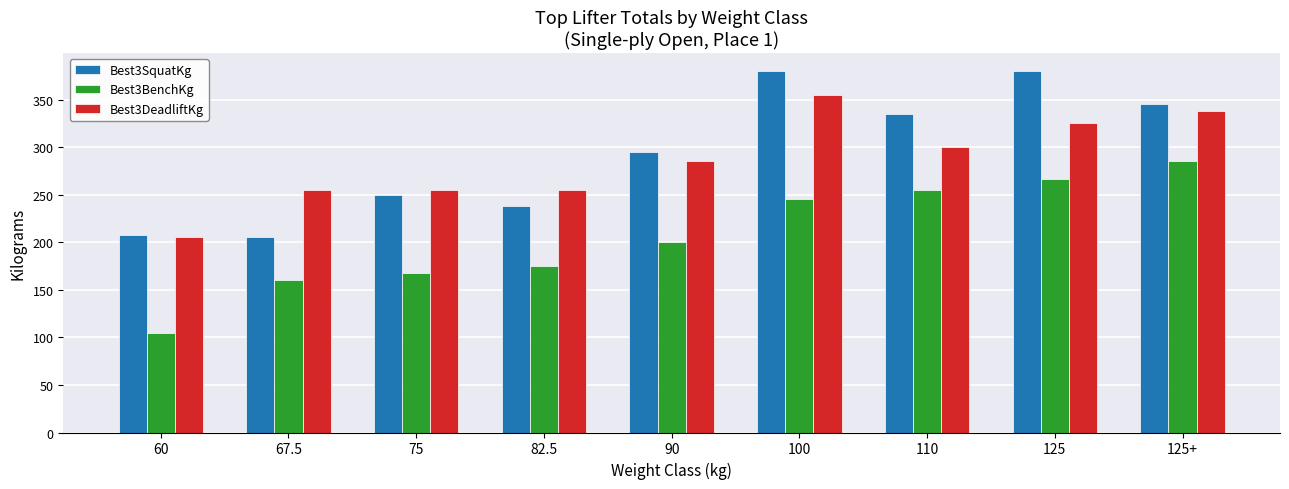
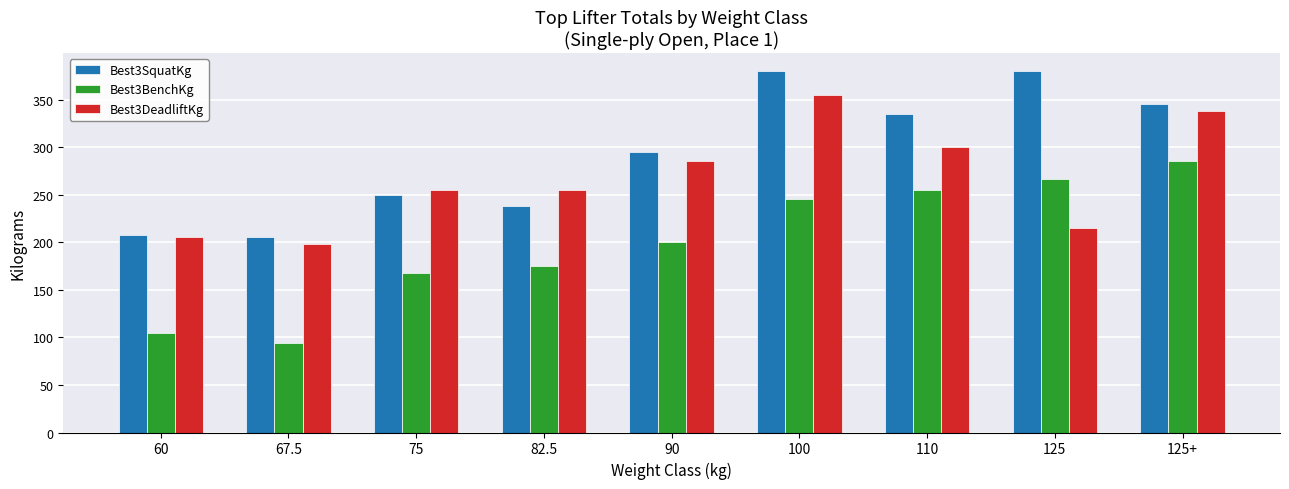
  {
    "Best3SquatKg": {
      "60": 210,
      "67.5": 210,
      "75": 250,
      "82.5": 240,
      "90": 300,
      "100": 380,
      "110": 340,
      "125": 380,
      "125+": 350
    },
    "Best3BenchKg": {
      "60": 110,
-     "67.5": 160,
+     "67.5": 90,
      "75": 170,
      "82.5": 180,
      "90": 200,
      "100": 250,
      "110": 260,
      "125": 270,
      "125+": 290
    },
    "Best3DeadliftKg": {
      "60": 210,
-     "67.5": 260,
+     "67.5": 200,
      "75": 260,
      "82.5": 260,
      "90": 290,
      "100": 360,
      "110": 300,
-     "125": 330,
+     "125": 220,
      "125+": 340
    }
  }
